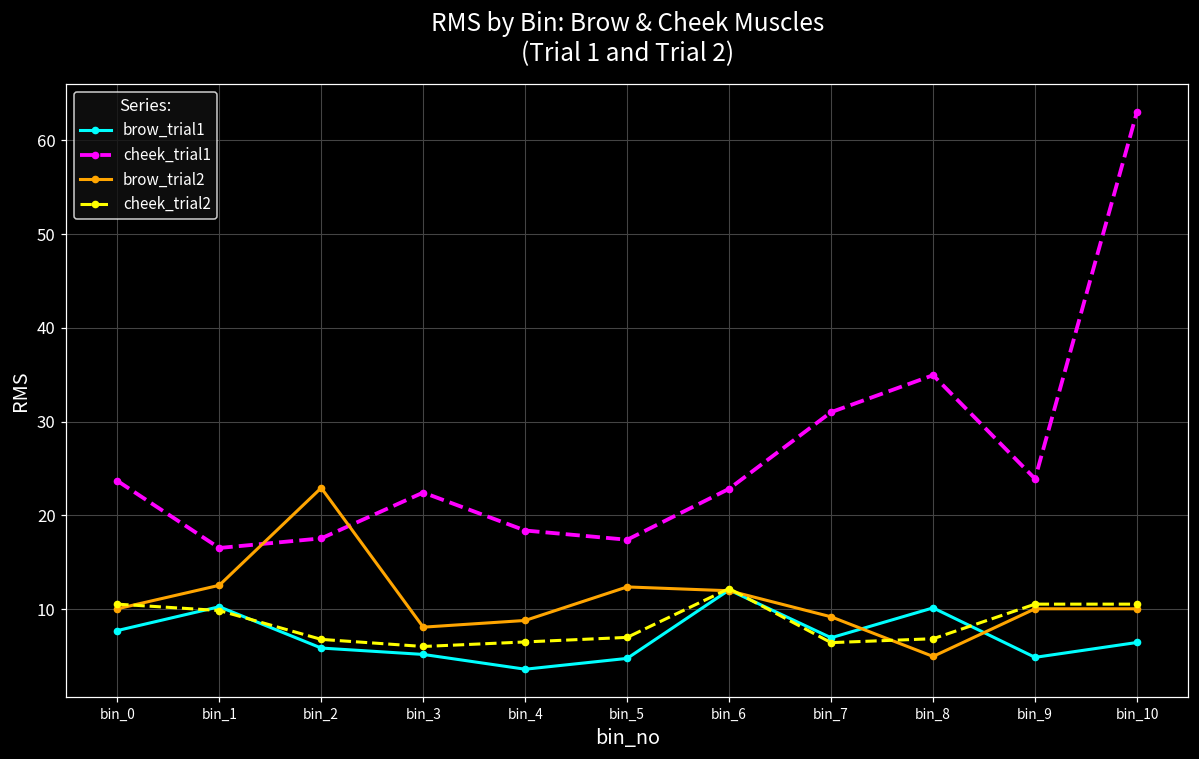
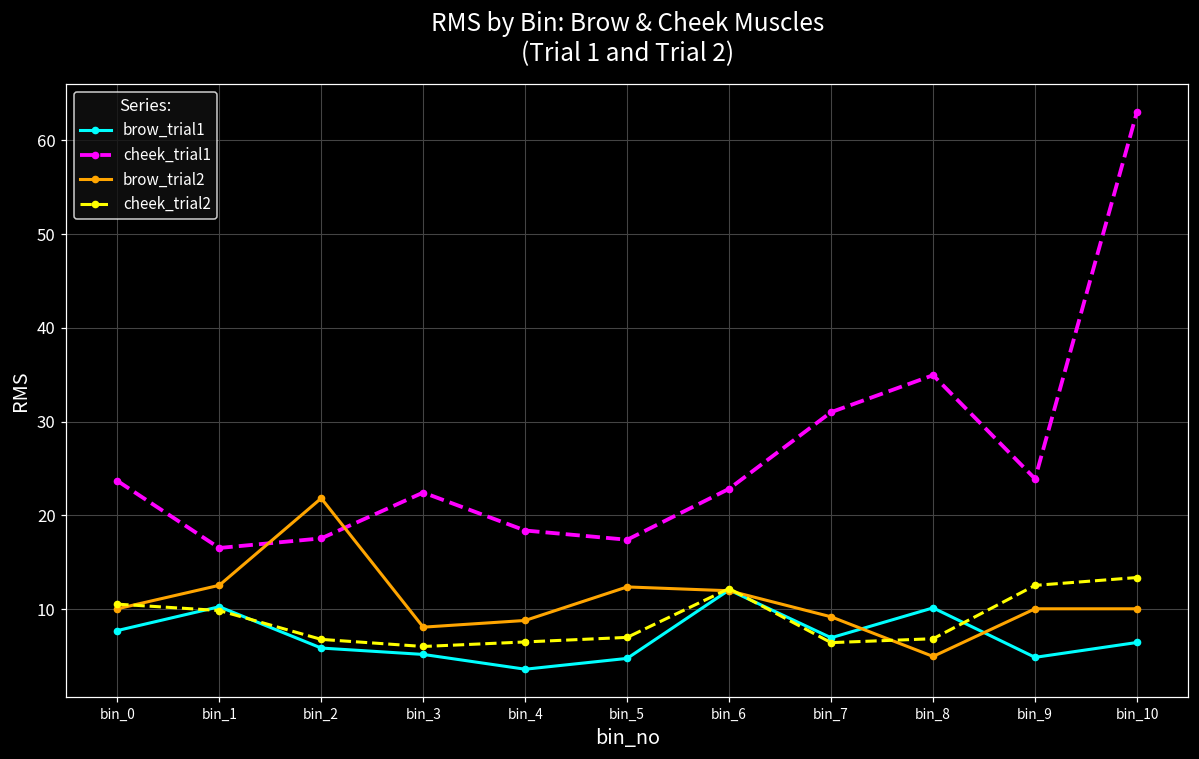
  {
    "brow_trial1": {
      "bin_0": 8,
      "bin_1": 10,
      "bin_2": 6,
      "bin_3": 5,
      "bin_4": 4,
      "bin_5": 5,
      "bin_7": 7,
      "bin_8": 10,
      "bin_9": 5,
      "bin_10": 6
    },
    "cheek_trial1": {
      "bin_0": 24,
      "bin_1": 17,
      "bin_2": 18,
      "bin_3": 22,
      "bin_4": 18,
      "bin_5": 17,
      "bin_6": 23,
      "bin_7": 31,
      "bin_8": 35,
      "bin_9": 24,
      "bin_10": 63
    },
    "brow_trial2": {
      "bin_0": 10,
      "bin_1": 13,
-     "bin_2": 23,
+     "bin_2": 22,
      "bin_3": 8,
      "bin_4": 9,
      "bin_5": 12,
      "bin_7": 9,
      "bin_8": 5,
      "bin_9": 10,
      "bin_10": 10
    },
    "cheek_trial2": {
      "bin_0": 11,
      "bin_1": 10,
      "bin_2": 7,
      "bin_3": 6,
      "bin_4": 7,
      "bin_5": 7,
      "bin_7": 6,
      "bin_8": 7,
-     "bin_9": 11,
-     "bin_10": 11
+     "bin_9": 13,
+     "bin_10": 13
    }
  }
